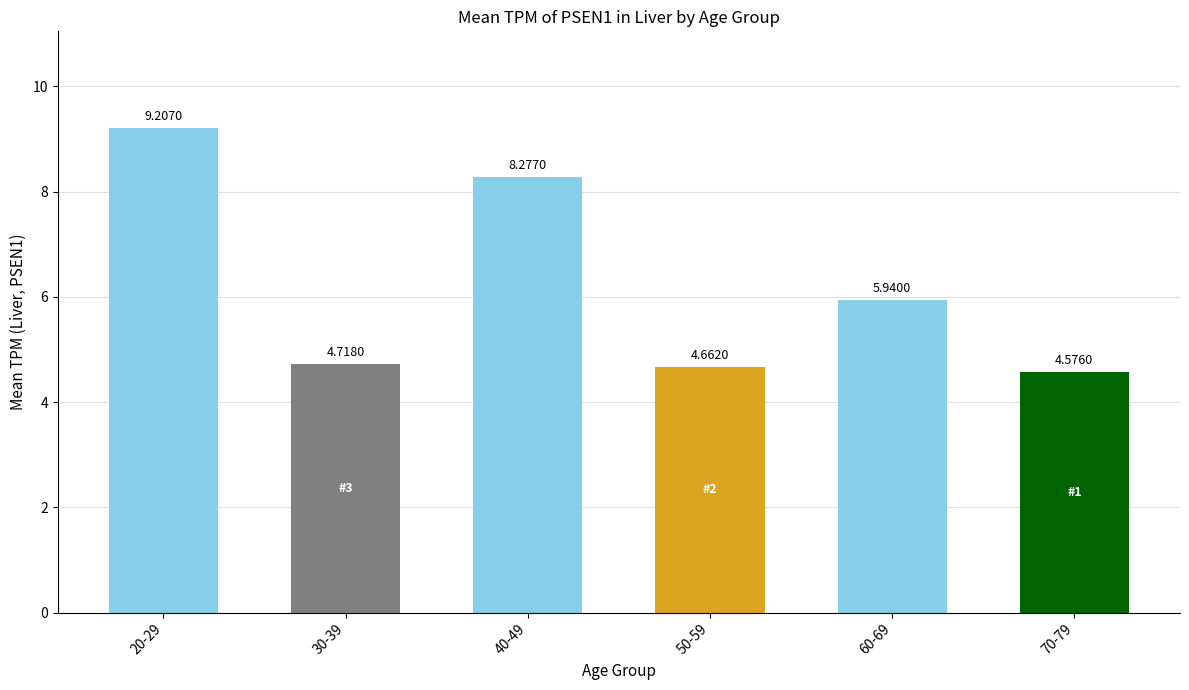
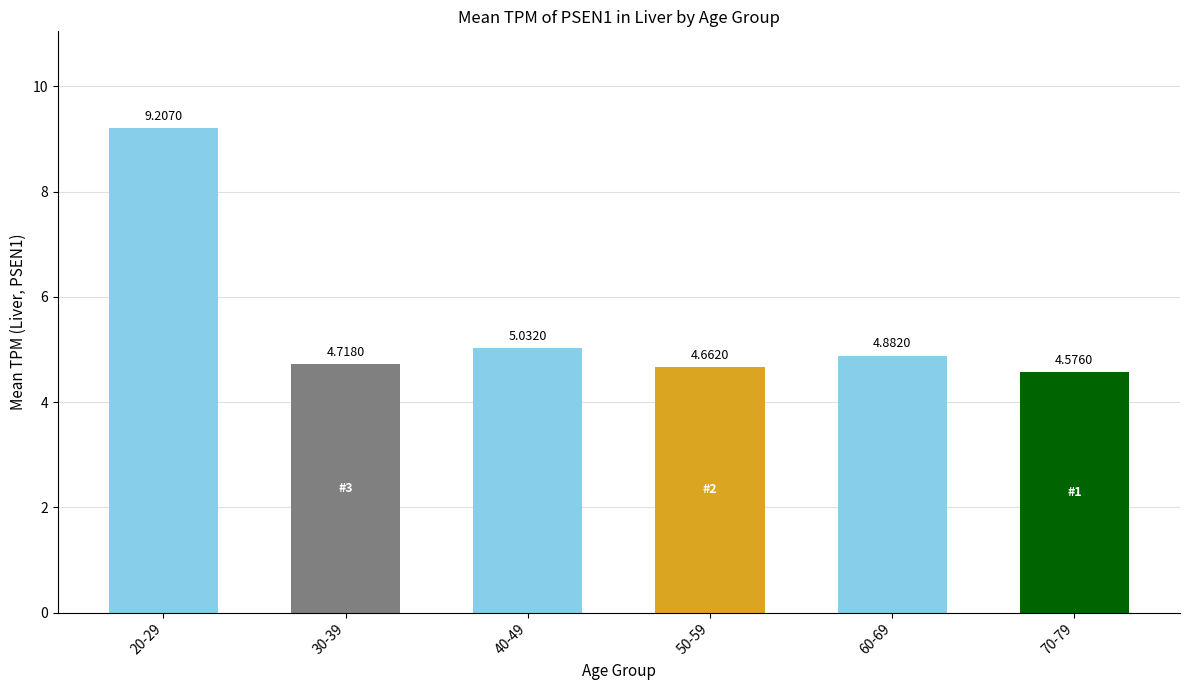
  {
    "20-29": 9.2070,
    "30-39": 4.7180,
-   "40-49": 8.2770,
+   "40-49": 5.0320,
    "50-59": 4.6620,
-   "60-69": 5.9400,
+   "60-69": 4.8820,
    "70-79": 4.5760
  }
